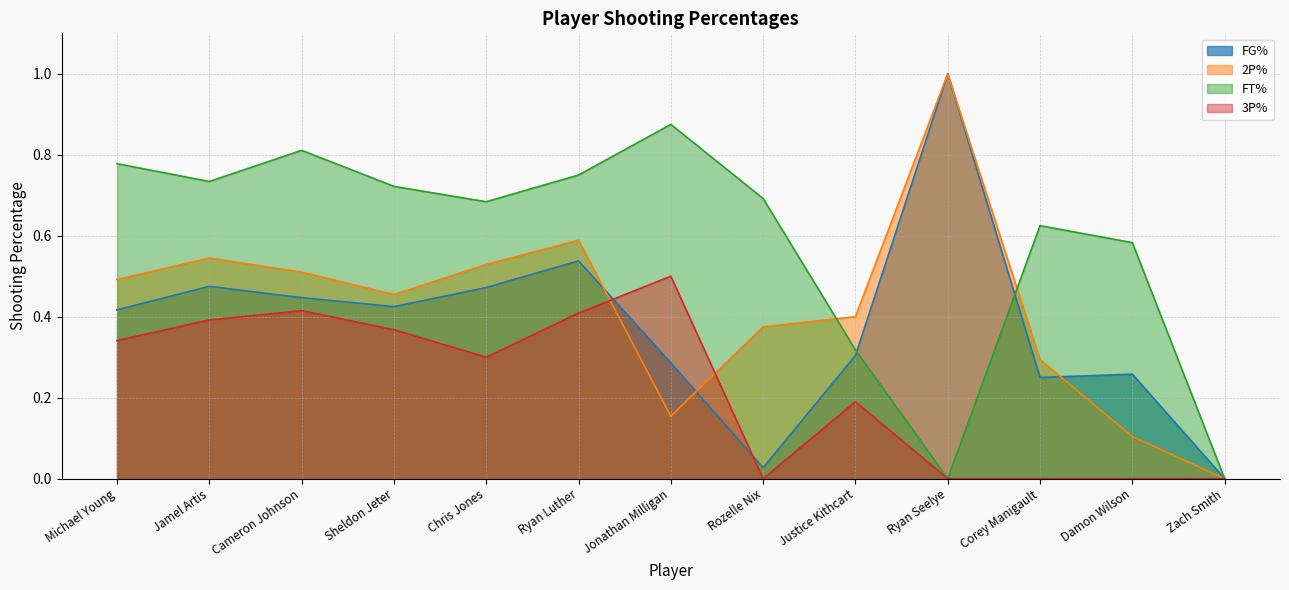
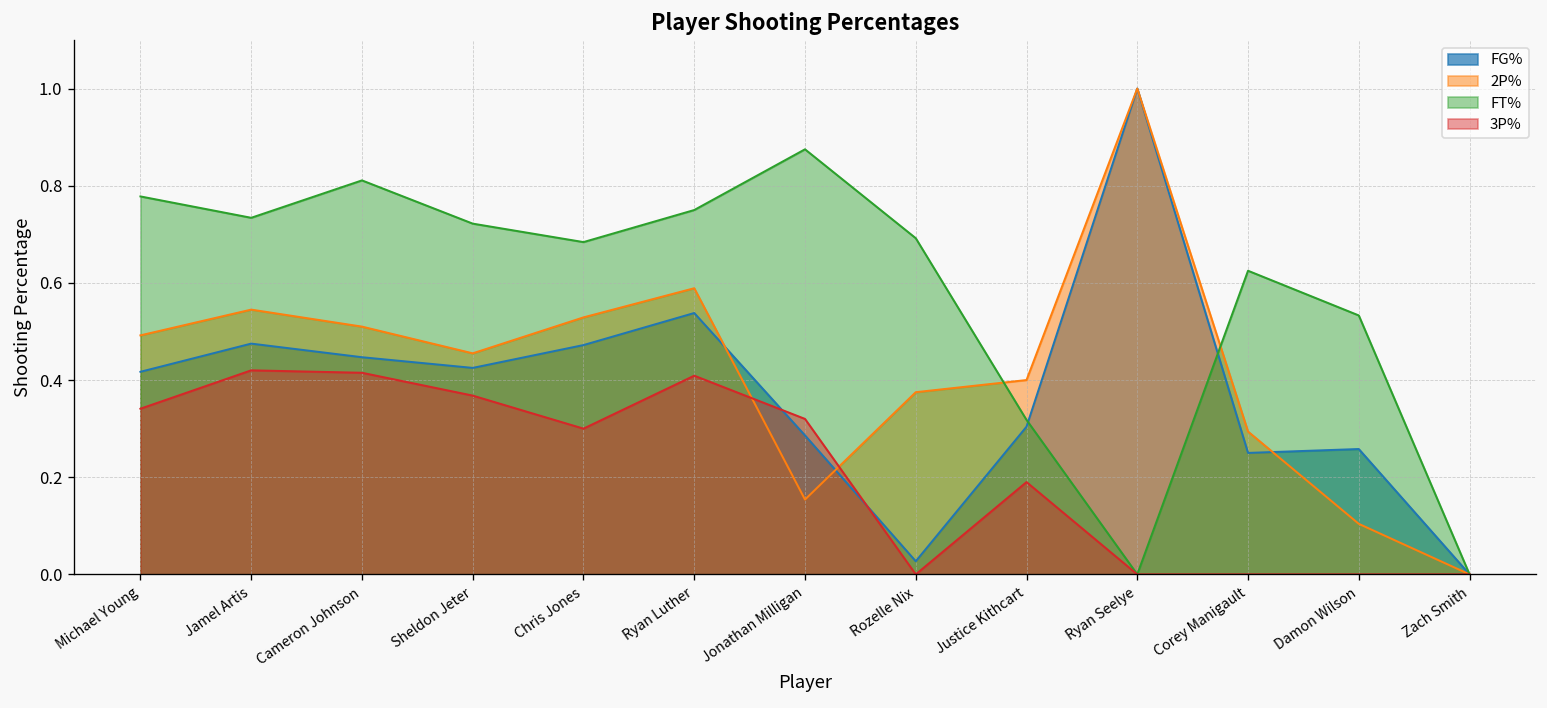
  {
    "FG%": {
      "Michael Young": 0.42,
      "Jamel Artis": 0.48,
      "Cameron Johnson": 0.45,
      "Sheldon Jeter": 0.43,
      "Chris Jones": 0.47,
      "Ryan Luther": 0.54,
      "Jonathan Milligan": 0.29,
      "Rozelle Nix": 0.03,
      "Justice Kithcart": 0.30,
      "Corey Manigault": 0.25,
      "Damon Wilson": 0.26
    },
    "2P%": {
      "Michael Young": 0.49,
      "Jamel Artis": 0.55,
      "Cameron Johnson": 0.51,
      "Sheldon Jeter": 0.46,
      "Chris Jones": 0.53,
      "Ryan Luther": 0.59,
      "Jonathan Milligan": 0.15,
      "Rozelle Nix": 0.38,
      "Justice Kithcart": 0.40,
      "Corey Manigault": 0.29,
      "Damon Wilson": 0.10
    },
    "FT%": {
      "Michael Young": 0.78,
      "Jamel Artis": 0.73,
      "Cameron Johnson": 0.81,
      "Sheldon Jeter": 0.72,
      "Chris Jones": 0.68,
      "Ryan Luther": 0.75,
      "Jonathan Milligan": 0.88,
      "Rozelle Nix": 0.69,
      "Justice Kithcart": 0.32,
      "Corey Manigault": 0.63,
-     "Damon Wilson": 0.58
+     "Damon Wilson": 0.53
    },
    "3P%": {
      "Michael Young": 0.34,
-     "Jamel Artis": 0.39,
+     "Jamel Artis": 0.42,
      "Cameron Johnson": 0.42,
      "Sheldon Jeter": 0.37,
      "Chris Jones": 0.30,
      "Ryan Luther": 0.41,
-     "Jonathan Milligan": 0.50,
+     "Jonathan Milligan": 0.32,
      "Rozelle Nix": 0.00,
      "Justice Kithcart": 0.19,
      "Corey Manigault": 0.00,
      "Damon Wilson": 0.00
    }
  }
